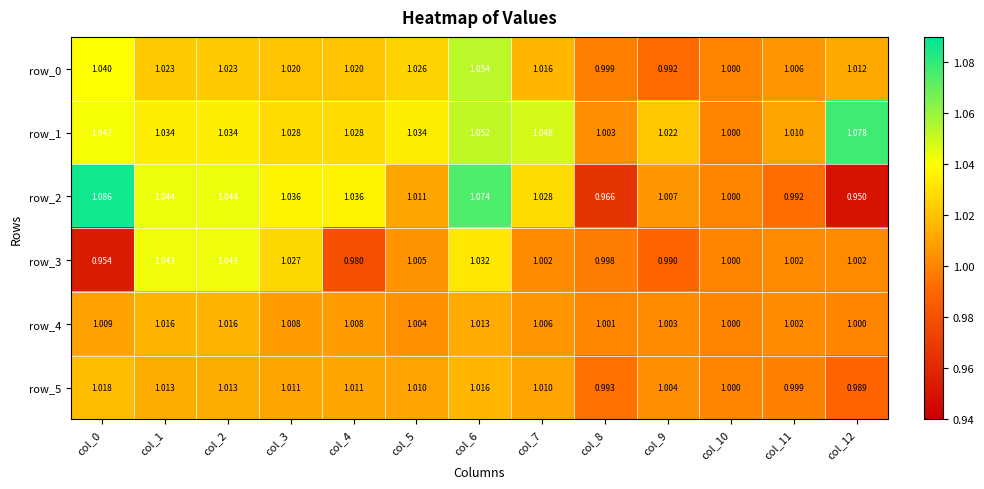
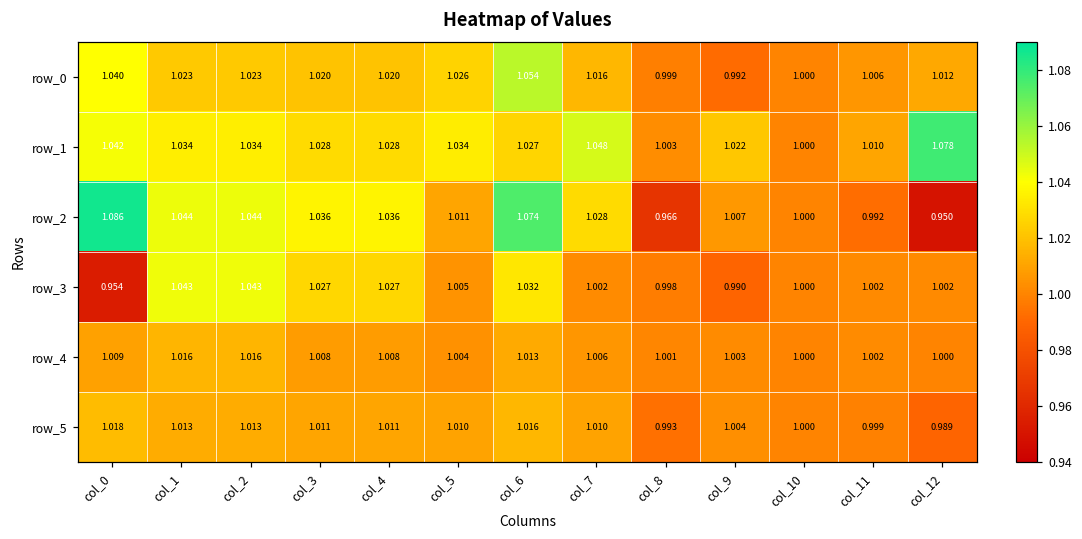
  {
    "row_0": {
      "col_0": 1.040,
      "col_1": 1.023,
      "col_2": 1.023,
      "col_3": 1.020,
      "col_4": 1.020,
      "col_5": 1.026,
      "col_6": 1.054,
      "col_7": 1.016,
      "col_8": 0.999,
      "col_9": 0.992,
      "col_10": 1.000,
      "col_11": 1.006,
      "col_12": 1.012
    },
    "row_1": {
      "col_0": 1.042,
      "col_1": 1.034,
      "col_2": 1.034,
      "col_3": 1.028,
      "col_4": 1.028,
      "col_5": 1.034,
-     "col_6": 1.052,
+     "col_6": 1.027,
      "col_7": 1.048,
      "col_8": 1.003,
      "col_9": 1.022,
      "col_10": 1.000,
      "col_11": 1.010,
      "col_12": 1.078
    },
    "row_2": {
      "col_0": 1.086,
      "col_1": 1.044,
      "col_2": 1.044,
      "col_3": 1.036,
      "col_4": 1.036,
      "col_5": 1.011,
      "col_6": 1.074,
      "col_7": 1.028,
      "col_8": 0.966,
      "col_9": 1.007,
      "col_10": 1.000,
      "col_11": 0.992,
      "col_12": 0.950
    },
    "row_3": {
      "col_0": 0.954,
      "col_1": 1.043,
      "col_2": 1.043,
      "col_3": 1.027,
-     "col_4": 0.980,
+     "col_4": 1.027,
      "col_5": 1.005,
      "col_6": 1.032,
      "col_7": 1.002,
      "col_8": 0.998,
      "col_9": 0.990,
      "col_10": 1.000,
      "col_11": 1.002,
      "col_12": 1.002
    },
    "row_4": {
      "col_0": 1.009,
      "col_1": 1.016,
      "col_2": 1.016,
      "col_3": 1.008,
      "col_4": 1.008,
      "col_5": 1.004,
      "col_6": 1.013,
      "col_7": 1.006,
      "col_8": 1.001,
      "col_9": 1.003,
      "col_10": 1.000,
      "col_11": 1.002,
      "col_12": 1.000
    },
    "row_5": {
      "col_0": 1.018,
      "col_1": 1.013,
      "col_2": 1.013,
      "col_3": 1.011,
      "col_4": 1.011,
      "col_5": 1.010,
      "col_6": 1.016,
      "col_7": 1.010,
      "col_8": 0.993,
      "col_9": 1.004,
      "col_10": 1.000,
      "col_11": 0.999,
      "col_12": 0.989
    }
  }
